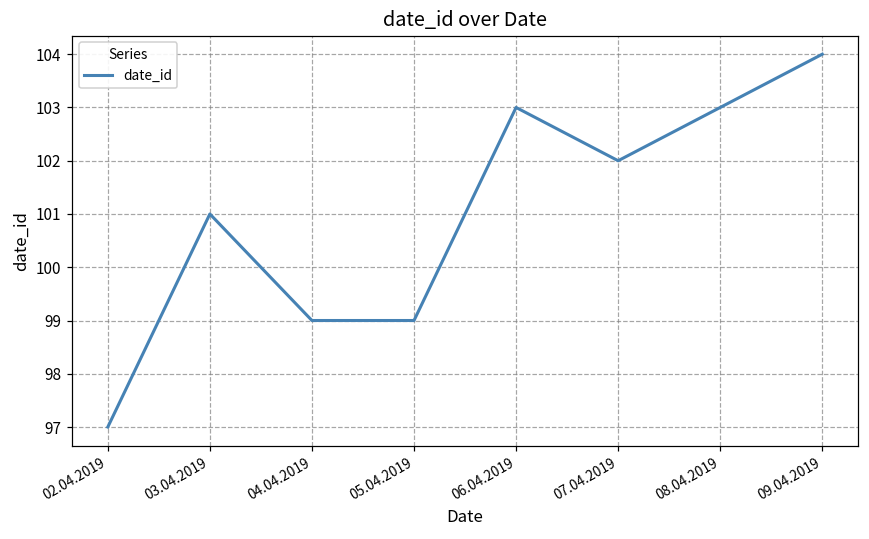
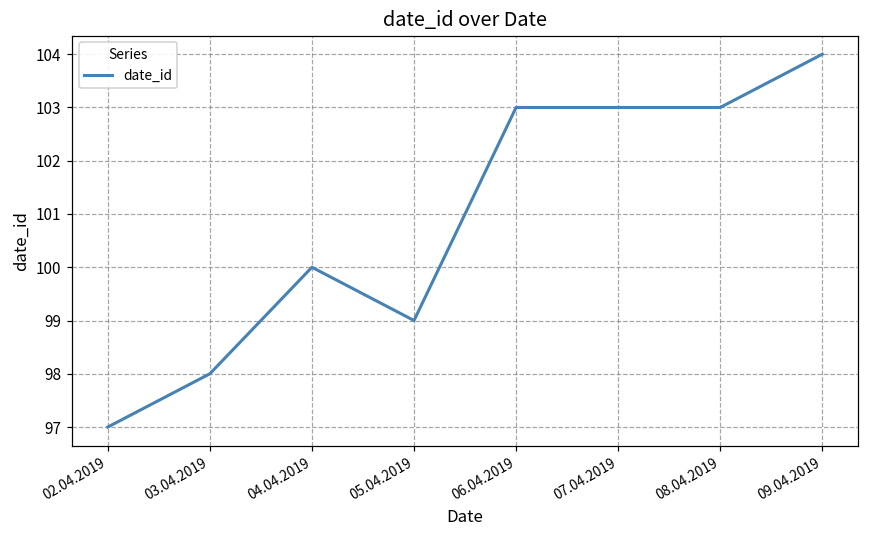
  {
    "02.04.2019": 97,
-   "03.04.2019": 101,
-   "04.04.2019": 99,
+   "03.04.2019": 98,
+   "04.04.2019": 100,
    "05.04.2019": 99,
    "06.04.2019": 103,
-   "07.04.2019": 102,
+   "07.04.2019": 103,
    "08.04.2019": 103,
    "09.04.2019": 104
  }
